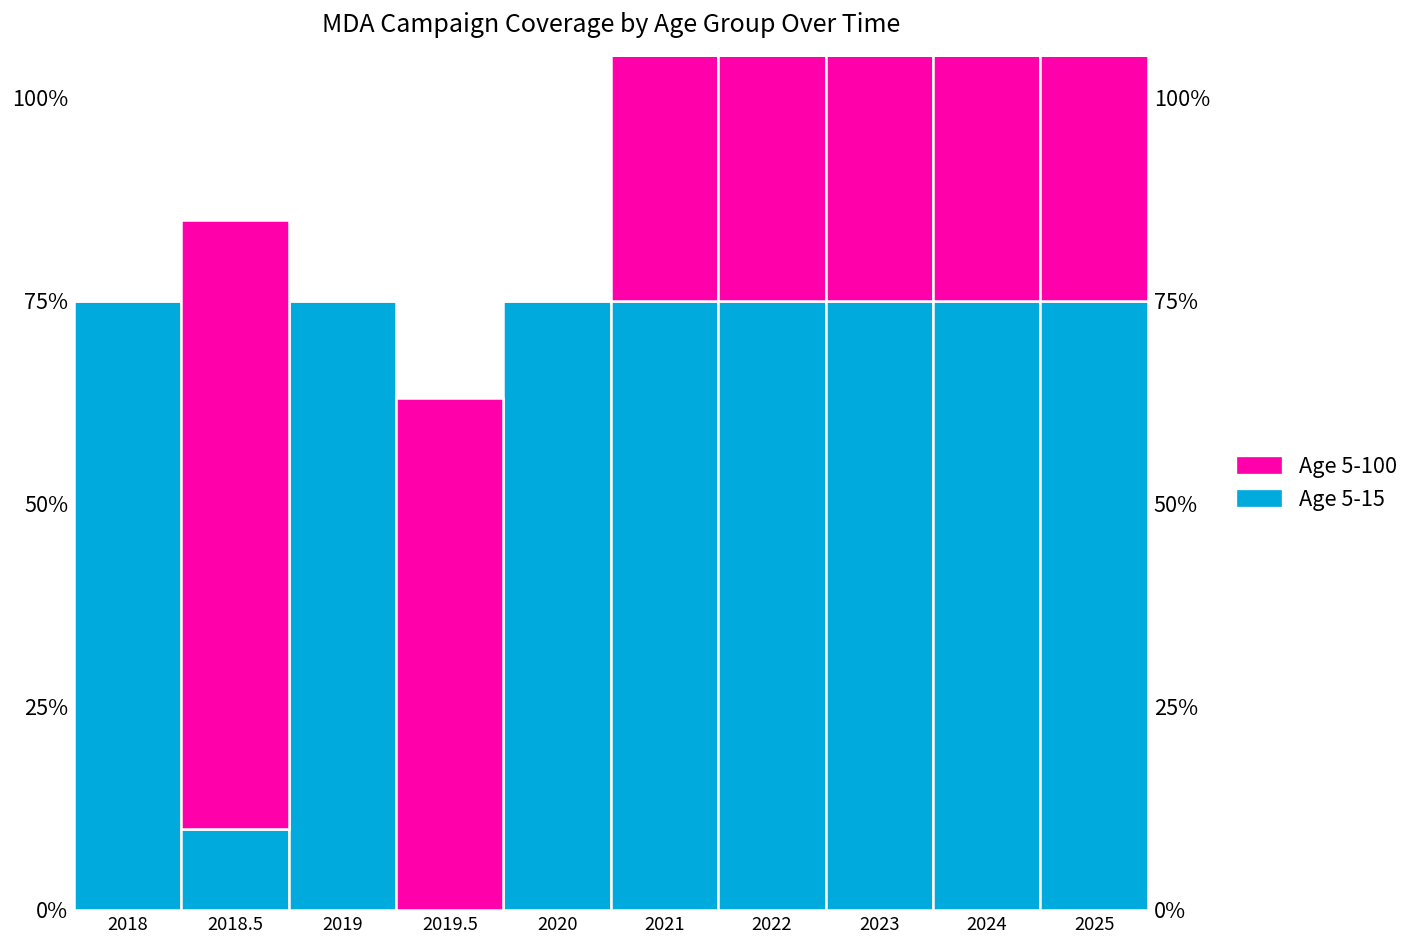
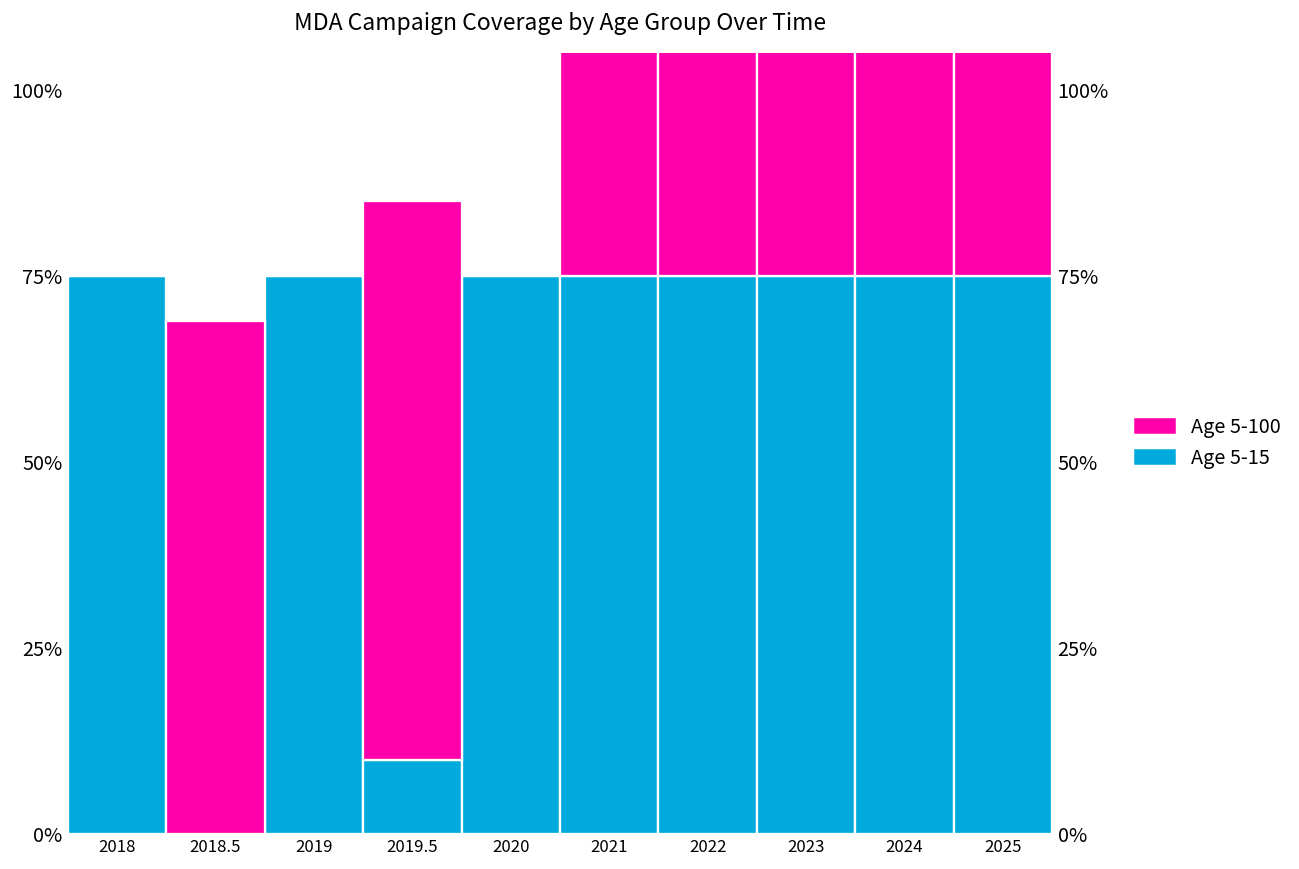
  {
    "Age 5-15": {
      "2018": "75%",
-     "2018.5": "10%",
+     "2018.5": "0%",
      "2019": "75%",
-     "2019.5": "0%",
+     "2019.5": "10%",
      "2020": "75%",
      "2021": "75%",
      "2022": "75%",
      "2023": "75%",
      "2024": "75%",
      "2025": "75%"
    },
    "Age 5-100": {
      "2018": "0%",
-     "2018.5": "75%",
+     "2018.5": "69%",
      "2019": "0%",
-     "2019.5": "63%",
+     "2019.5": "75%",
      "2020": "0%"
    }
  }
